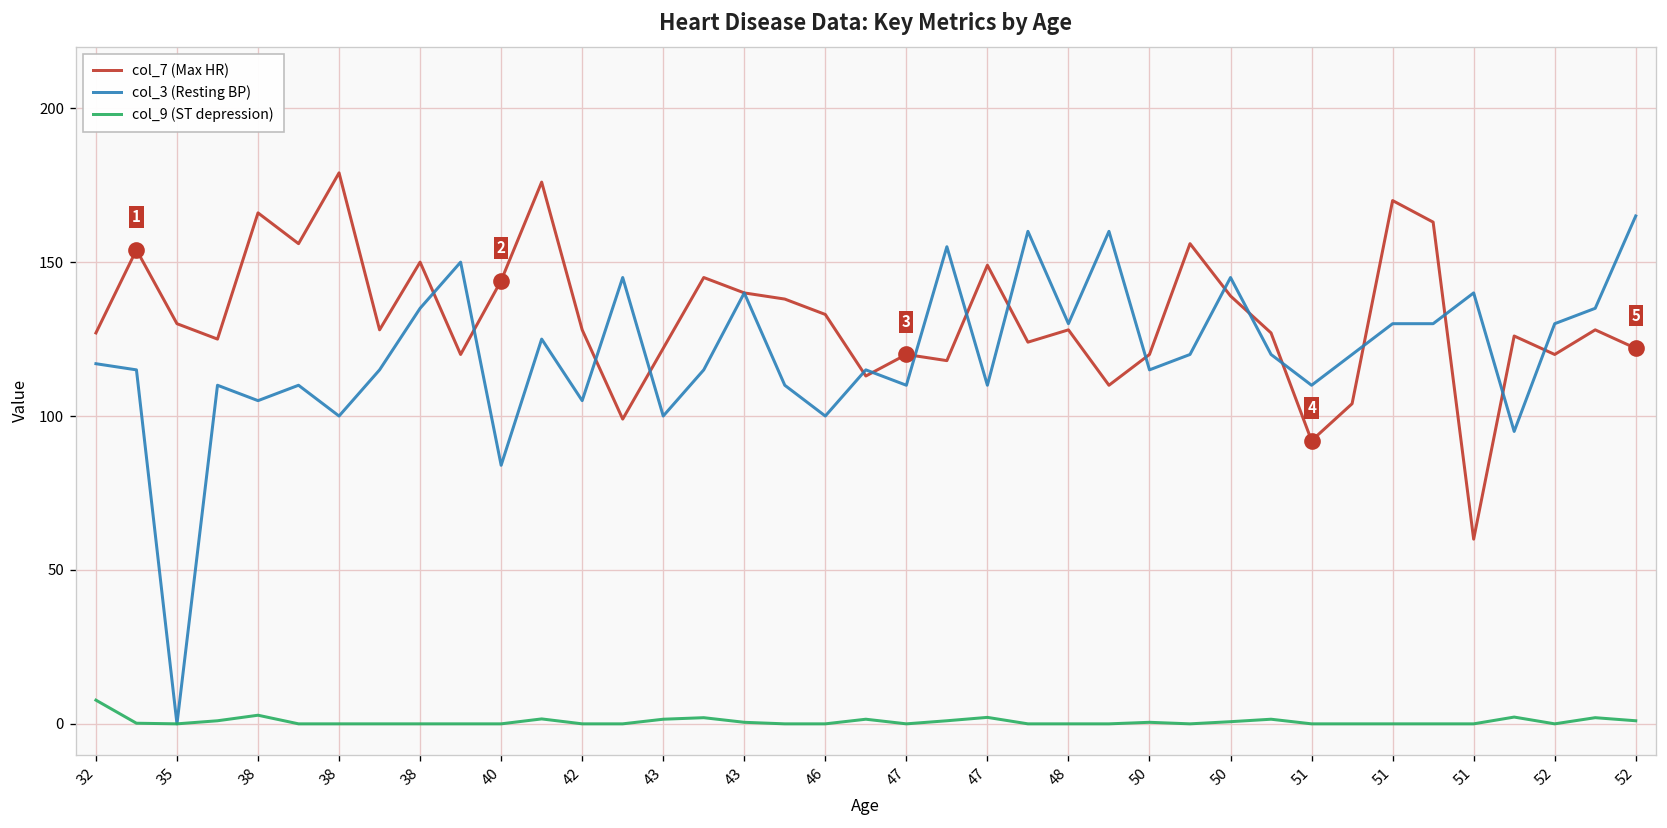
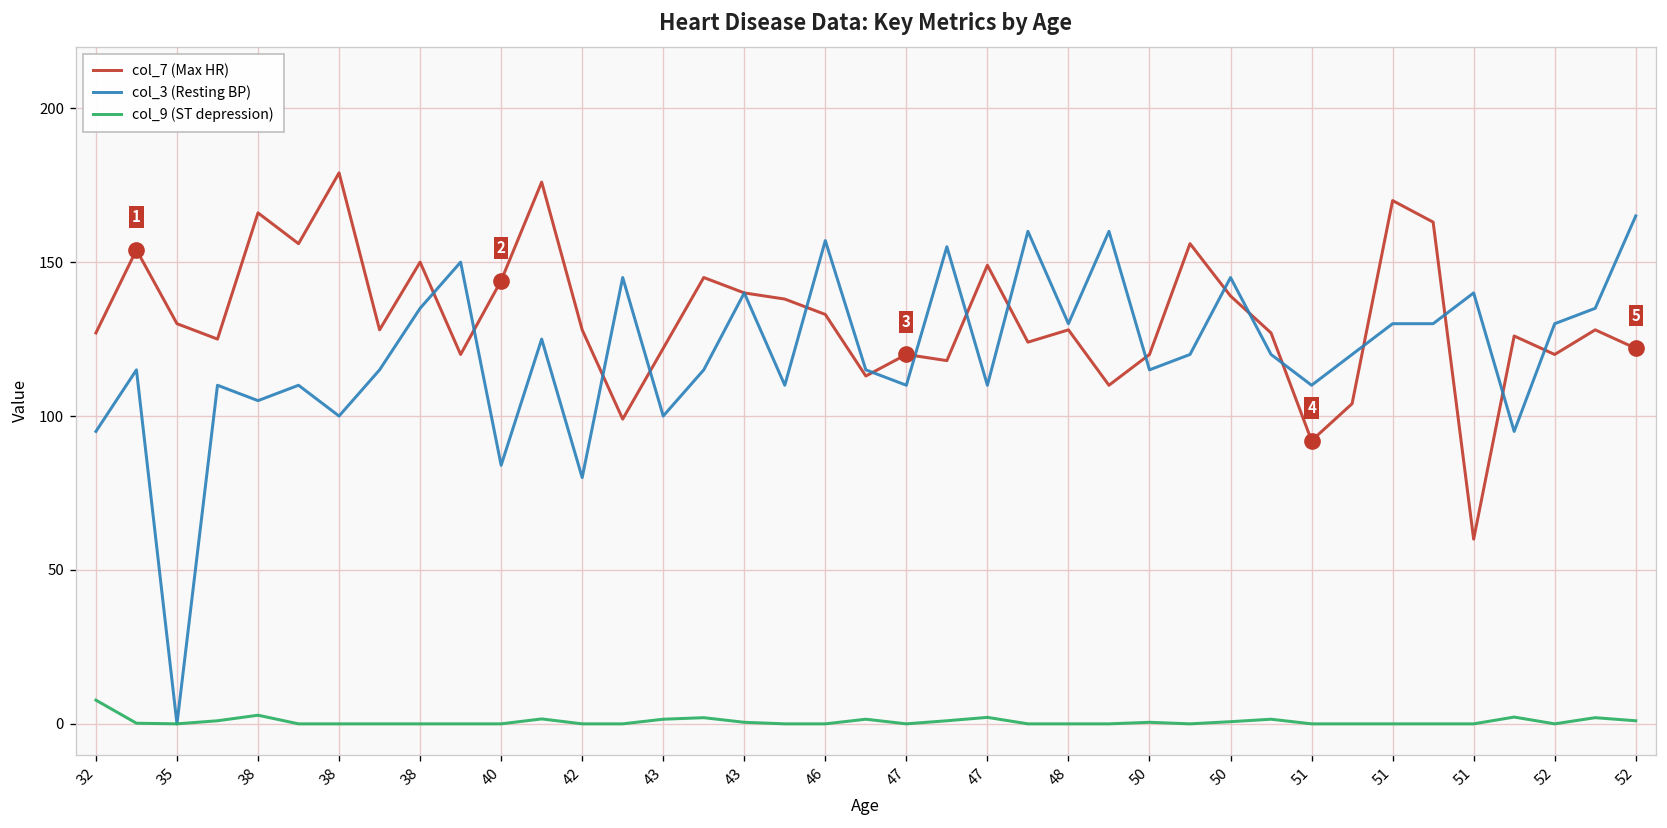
  {
    "col_3 (Resting BP)": {
-     "32": 117,
+     "32": 95,
      "40": 84,
-     "42": 105,
-     "46": 100,
+     "42": 80,
+     "46": 157,
      "48": 130
    },
    "col_9 (ST depression)": {
      "32": 8,
      "40": 0,
      "42": 0,
      "46": 0,
      "48": 0
    }
  }
